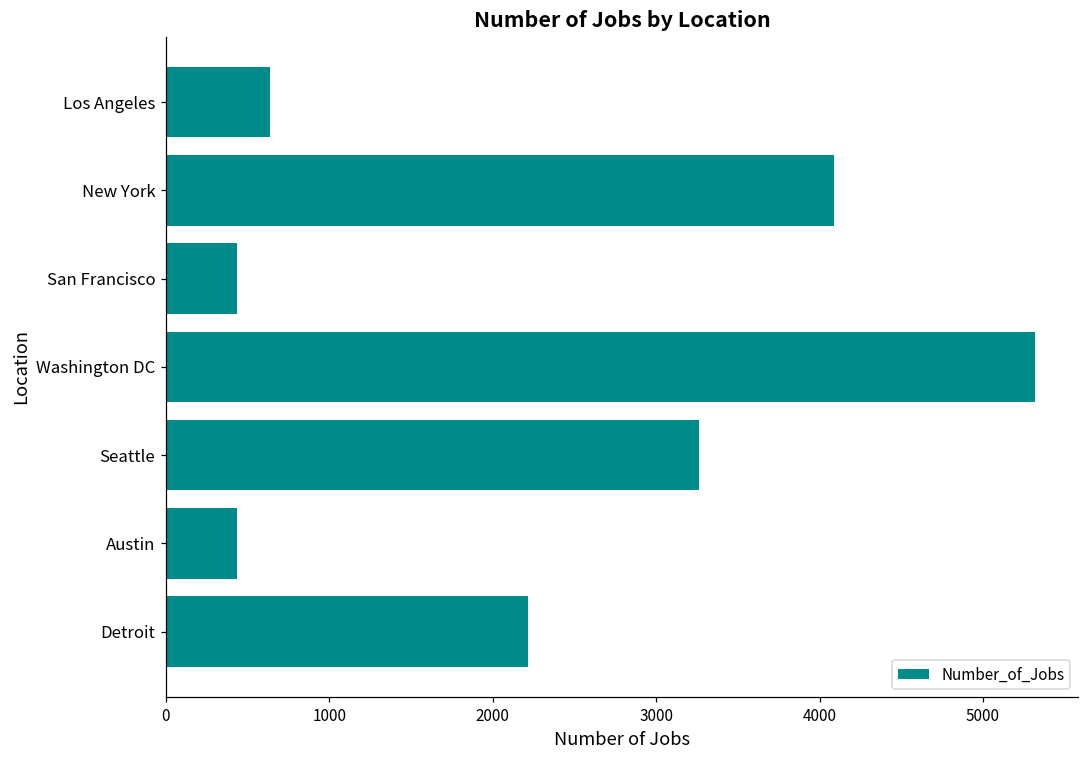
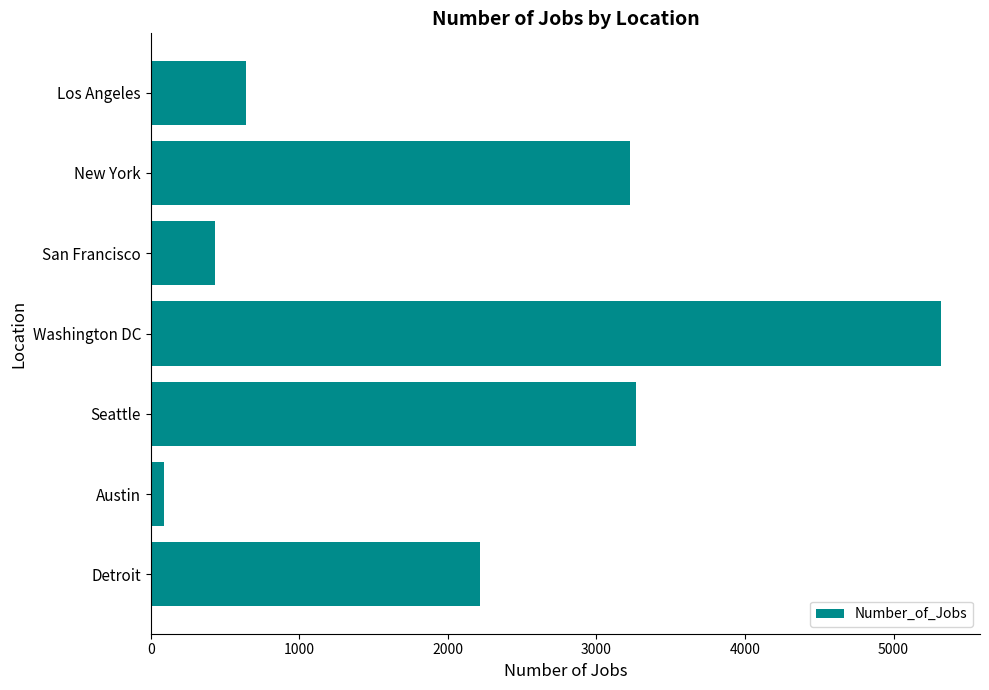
  {
    "Los Angeles": 640,
-   "New York": 4090,
+   "New York": 3230,
    "San Francisco": 440,
    "Washington DC": 5320,
    "Seattle": 3260,
-   "Austin": 430,
+   "Austin": 90,
    "Detroit": 2220
  }
